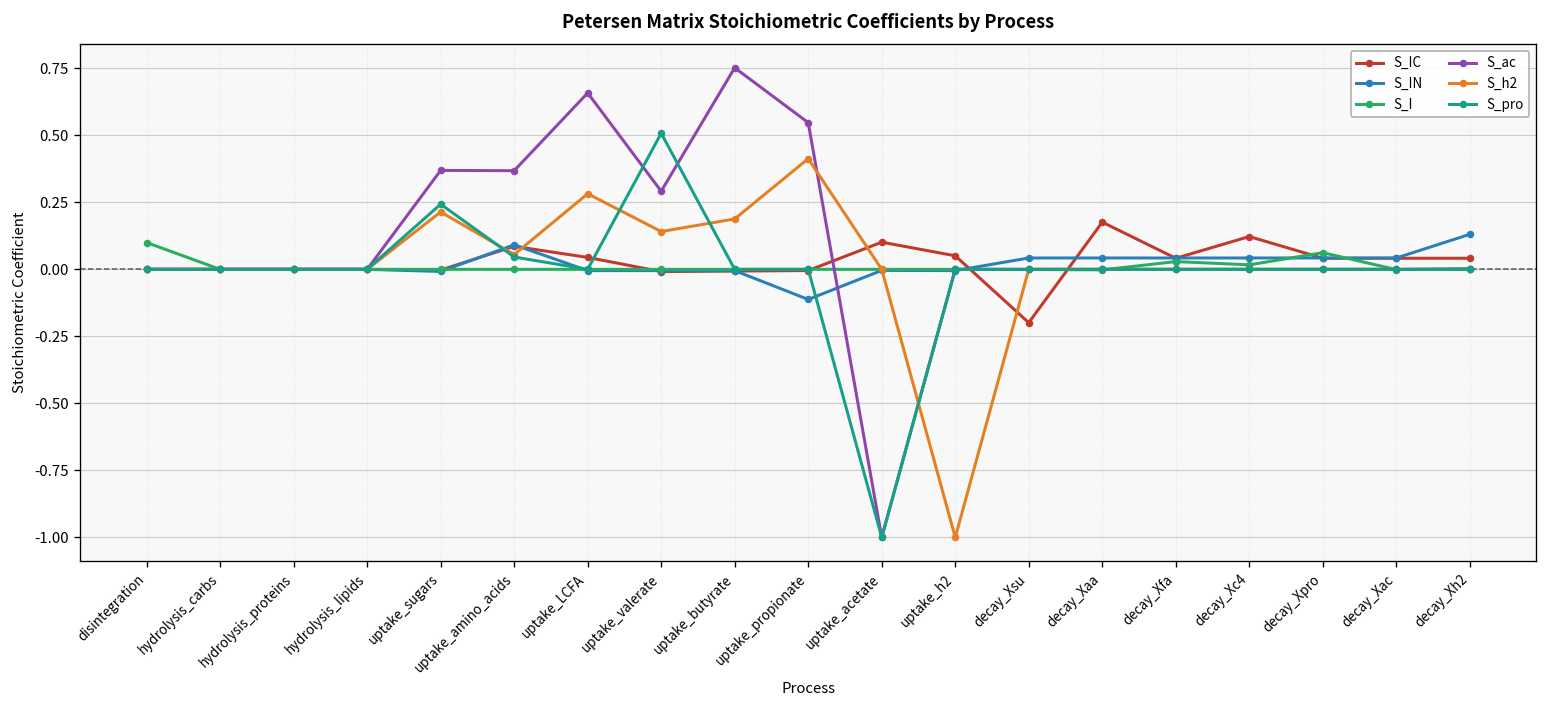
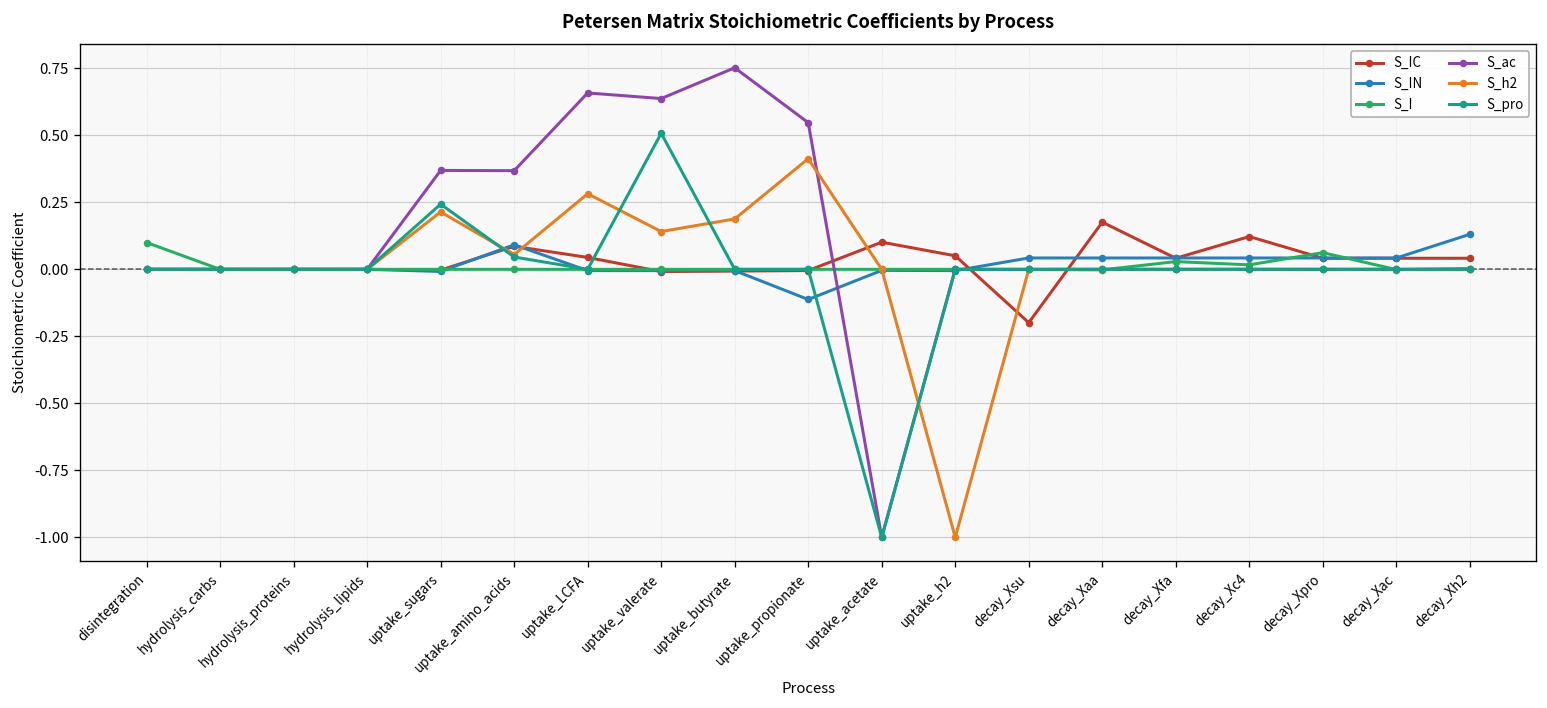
  {
    "S_IC": {
      "uptake_LCFA": 0.04,
      "uptake_acetate": 0.10,
      "uptake_h2": 0.05,
      "decay_Xsu": -0.20,
      "decay_Xaa": 0.18,
      "decay_Xc4": 0.12,
      "decay_Xh2": 0.04
    },
    "S_IN": {
      "uptake_propionate": -0.11,
      "decay_Xsu": 0.04,
      "decay_Xaa": 0.04,
      "decay_Xc4": 0.04,
      "decay_Xh2": 0.13
    },
    "S_ac": {
      "uptake_sugars": 0.37,
      "uptake_amino_acids": 0.37,
      "uptake_LCFA": 0.66,
-     "uptake_valerate": 0.29,
+     "uptake_valerate": 0.64,
      "uptake_butyrate": 0.75,
      "uptake_propionate": 0.55
    },
    "S_h2": {
      "uptake_sugars": 0.21,
      "uptake_LCFA": 0.28,
      "uptake_valerate": 0.14,
      "uptake_butyrate": 0.19,
      "uptake_propionate": 0.41,
      "uptake_h2": -1.00
    }
  }
